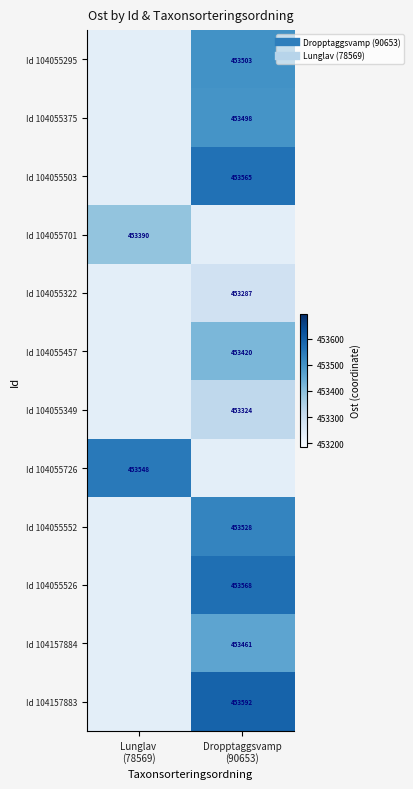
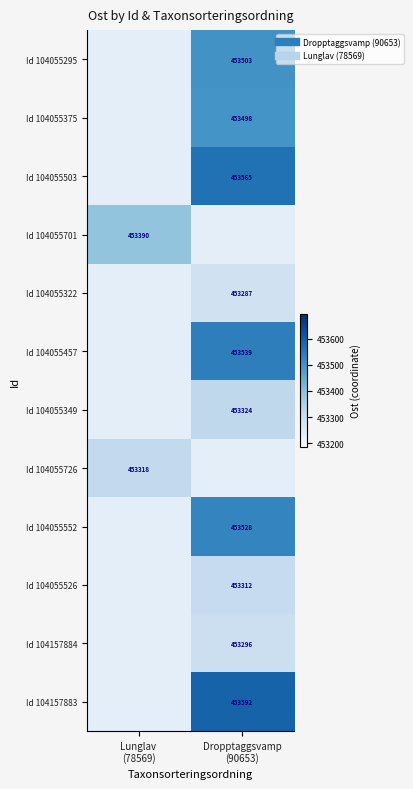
  {
    "Id 104055295": {
      "Dropptaggsvamp (90653)": 453503
    },
    "Id 104055375": {
      "Dropptaggsvamp (90653)": 453498
    },
    "Id 104055503": {
      "Dropptaggsvamp (90653)": 453565
    },
    "Id 104055701": {
      "Lunglav (78569)": 453390
    },
    "Id 104055322": {
      "Dropptaggsvamp (90653)": 453287
    },
    "Id 104055457": {
-     "Dropptaggsvamp (90653)": 453420
+     "Dropptaggsvamp (90653)": 453539
    },
    "Id 104055349": {
      "Dropptaggsvamp (90653)": 453324
    },
    "Id 104055726": {
-     "Lunglav (78569)": 453548
+     "Lunglav (78569)": 453318
    },
    "Id 104055552": {
      "Dropptaggsvamp (90653)": 453528
    },
    "Id 104055526": {
-     "Dropptaggsvamp (90653)": 453568
+     "Dropptaggsvamp (90653)": 453312
    },
    "Id 104157884": {
-     "Dropptaggsvamp (90653)": 453461
+     "Dropptaggsvamp (90653)": 453296
    },
    "Id 104157883": {
      "Dropptaggsvamp (90653)": 453592
    }
  }
